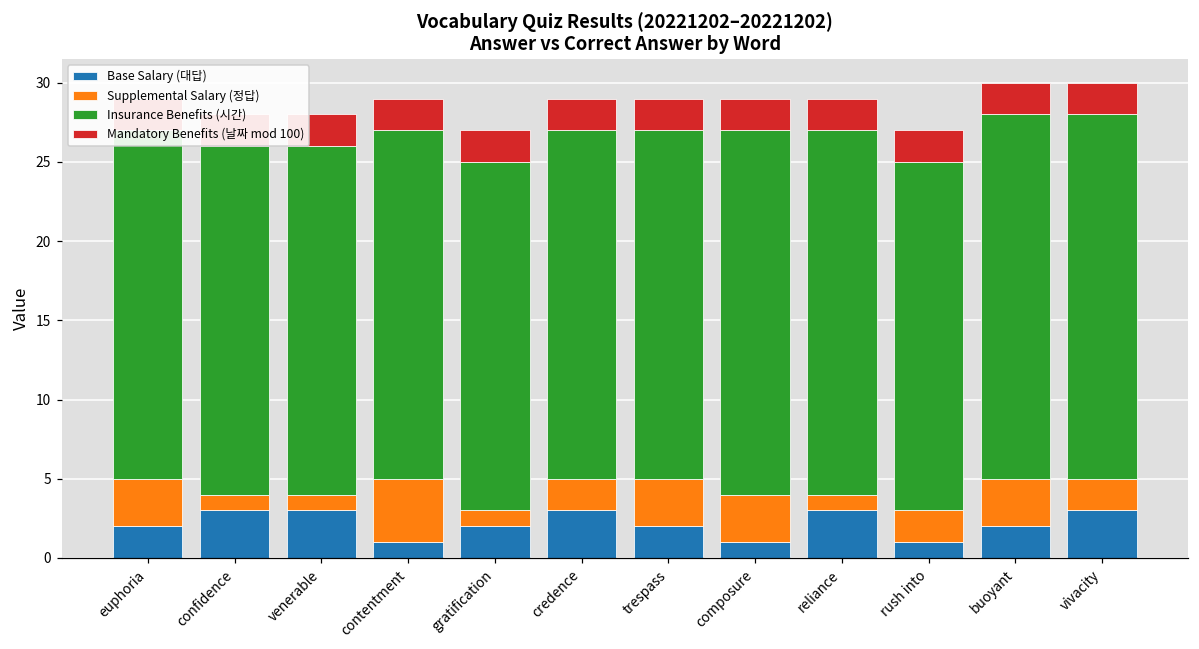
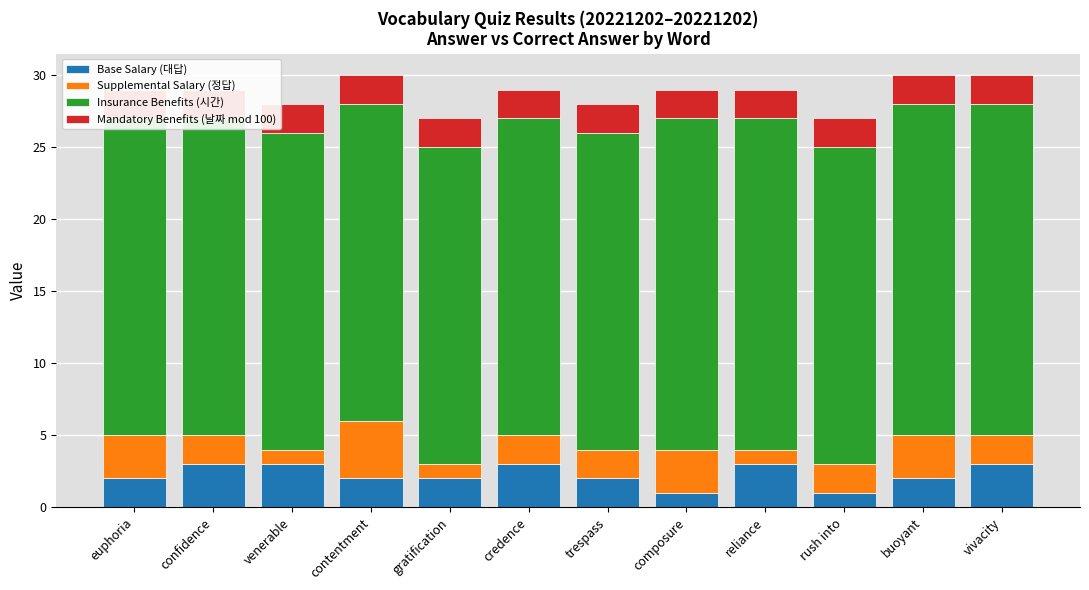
  {
    "Base Salary (대답)": {
      "euphoria": 2,
      "confidence": 3,
      "venerable": 3,
-     "contentment": 1,
+     "contentment": 2,
      "gratification": 2,
      "credence": 3,
      "trespass": 2,
      "composure": 1,
      "reliance": 3,
      "rush into": 1,
      "buoyant": 2,
      "vivacity": 3
    },
    "Supplemental Salary (정답)": {
      "euphoria": 3,
-     "confidence": 1,
+     "confidence": 2,
      "venerable": 1,
      "contentment": 4,
      "gratification": 1,
      "credence": 2,
-     "trespass": 3,
+     "trespass": 2,
      "composure": 3,
      "reliance": 1,
      "rush into": 2,
      "buoyant": 3,
      "vivacity": 2
    },
    "Insurance Benefits (시간)": {
      "venerable": 22,
      "contentment": 22,
      "gratification": 22,
      "credence": 22,
      "trespass": 22,
      "composure": 23,
      "reliance": 23,
      "rush into": 22,
      "buoyant": 23,
      "vivacity": 23
    },
    "Mandatory Benefits (날짜 mod 100)": {
      "venerable": 2,
      "contentment": 2,
      "gratification": 2,
      "credence": 2,
      "trespass": 2,
      "composure": 2,
      "reliance": 2,
      "rush into": 2,
      "buoyant": 2,
      "vivacity": 2
    }
  }
